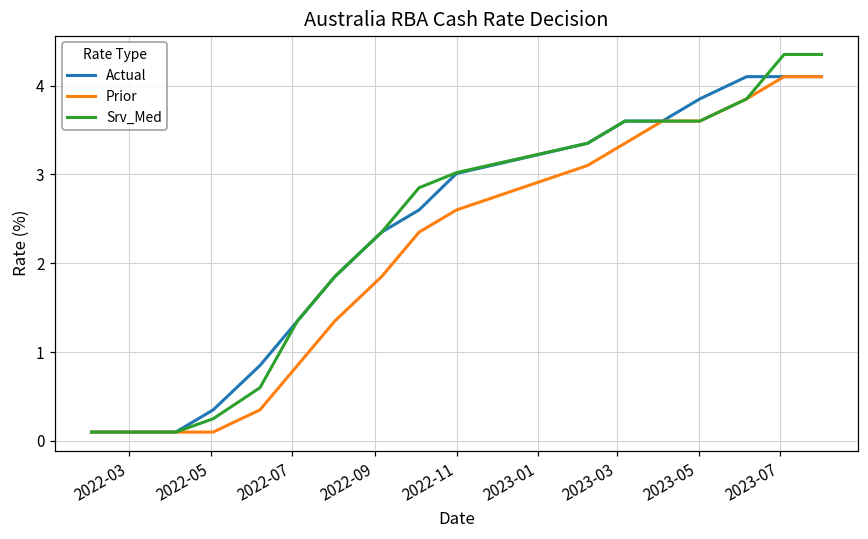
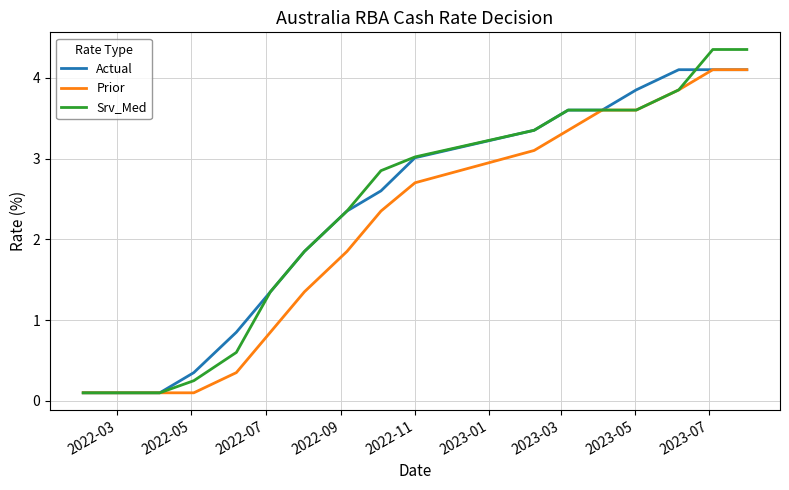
  {
    "Prior": {
-     "2022-11": 2.6
+     "2022-11": 2.7
    }
  }
